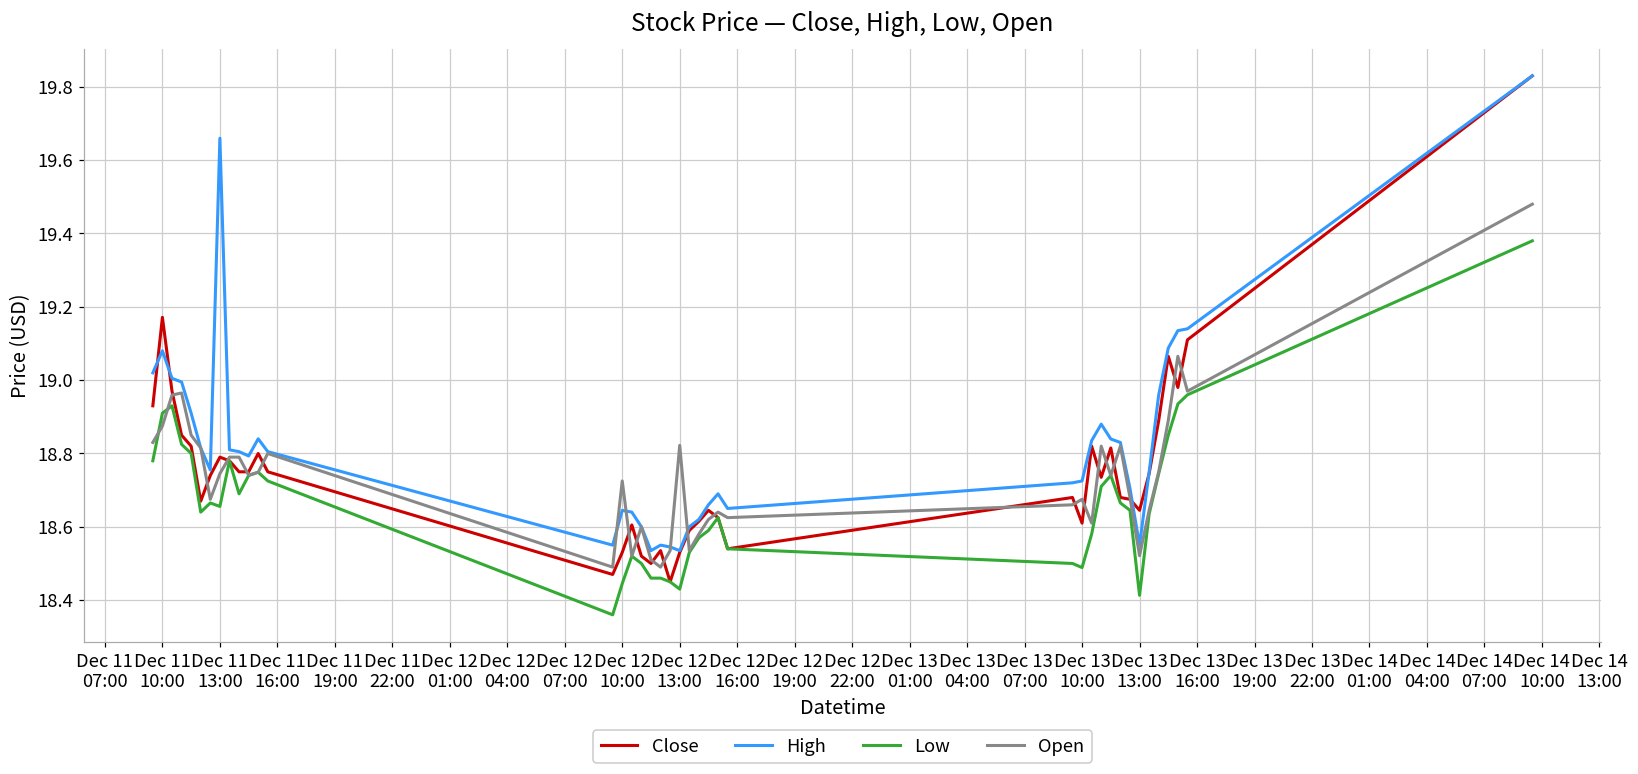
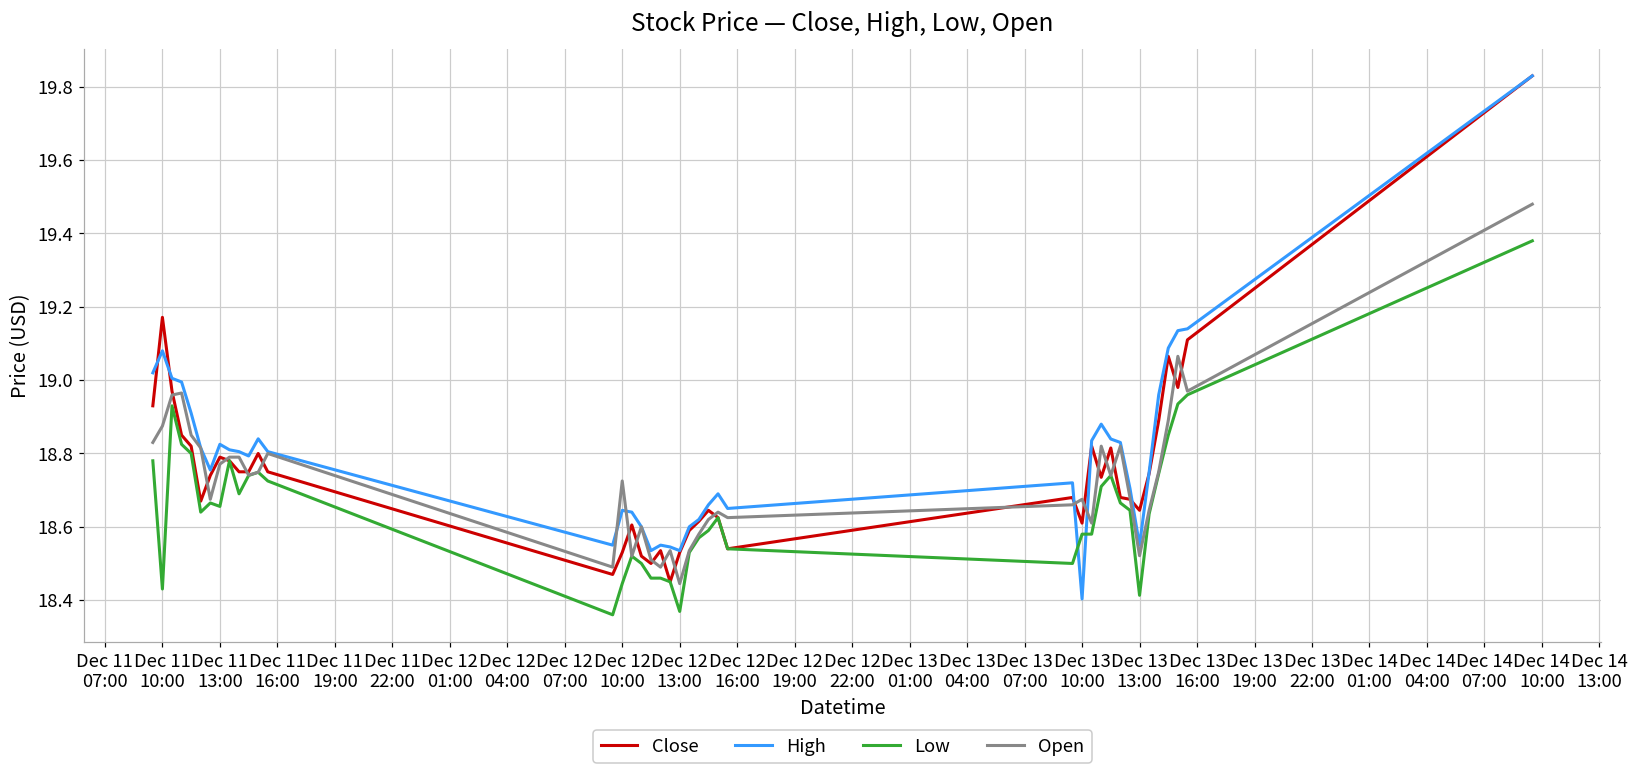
  {
    "Close": {
      "Dec 11 10:00": 19.17,
      "Dec 11 13:00": 18.79,
      "Dec 12 10:00": 18.53,
      "Dec 13 10:00": 18.61,
      "Dec 13 13:00": 18.65
    },
    "High": {
      "Dec 11 10:00": 19.08,
-     "Dec 11 13:00": 19.66,
+     "Dec 11 13:00": 18.83,
      "Dec 12 10:00": 18.64,
-     "Dec 13 10:00": 18.73,
+     "Dec 13 10:00": 18.40,
      "Dec 13 13:00": 18.55
    },
    "Low": {
-     "Dec 11 10:00": 18.91,
+     "Dec 11 10:00": 18.43,
      "Dec 11 13:00": 18.66,
      "Dec 12 10:00": 18.44,
-     "Dec 12 13:00": 18.43,
-     "Dec 13 10:00": 18.49,
+     "Dec 12 13:00": 18.37,
+     "Dec 13 10:00": 18.58,
      "Dec 13 13:00": 18.41
    },
    "Open": {
      "Dec 11 10:00": 18.87,
-     "Dec 11 13:00": 18.75,
+     "Dec 11 13:00": 18.77,
      "Dec 12 10:00": 18.73,
-     "Dec 12 13:00": 18.82,
+     "Dec 12 13:00": 18.44,
      "Dec 13 10:00": 18.67,
      "Dec 13 13:00": 18.52
    }
  }
